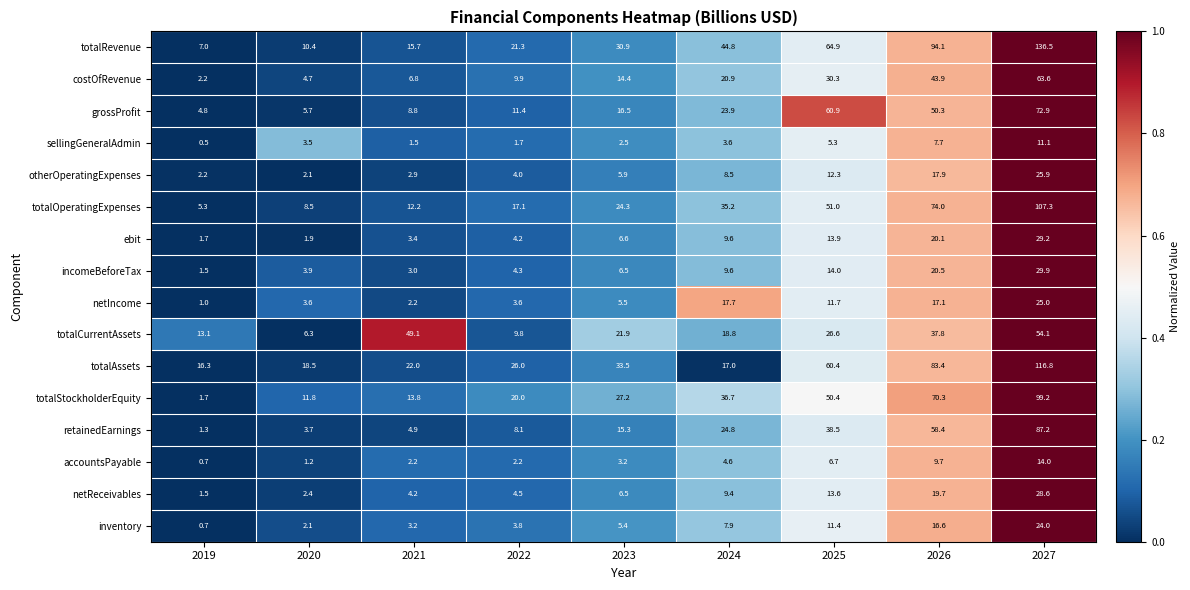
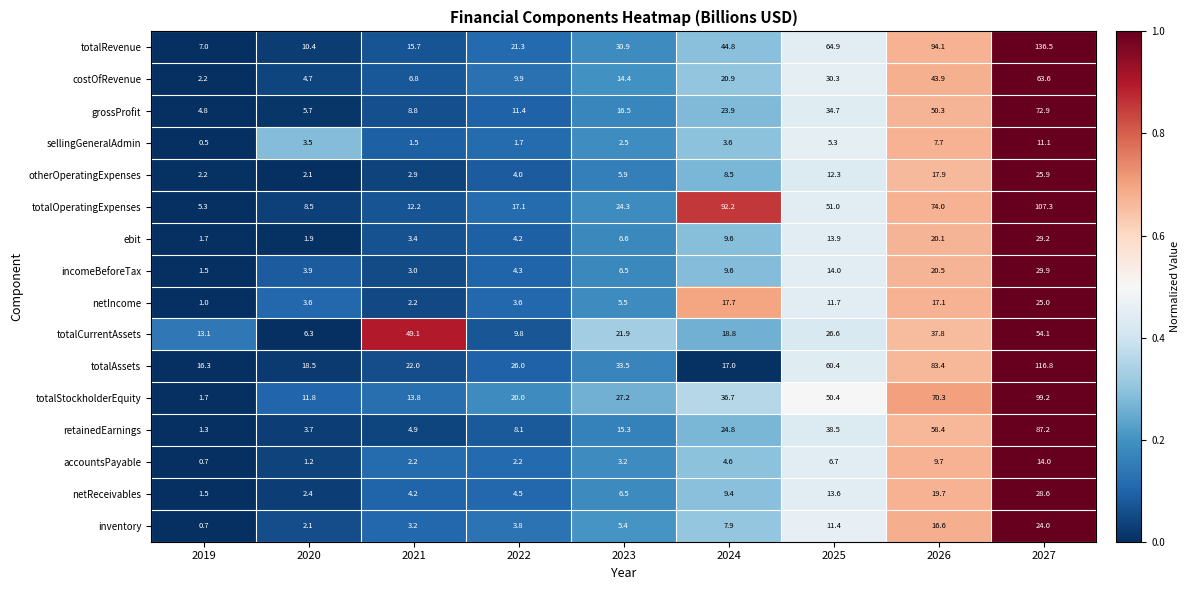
  {
    "totalRevenue": {
      "2019": 7.0,
      "2020": 10.4,
      "2021": 15.7,
      "2022": 21.3,
      "2023": 30.9,
      "2024": 44.8,
      "2025": 64.9,
      "2026": 94.1,
      "2027": 136.5
    },
    "costOfRevenue": {
      "2019": 2.2,
      "2020": 4.7,
      "2021": 6.8,
      "2022": 9.9,
      "2023": 14.4,
      "2024": 20.9,
      "2025": 30.3,
      "2026": 43.9,
      "2027": 63.6
    },
    "grossProfit": {
      "2019": 4.8,
      "2020": 5.7,
      "2021": 8.8,
      "2022": 11.4,
      "2023": 16.5,
      "2024": 23.9,
-     "2025": 60.9,
+     "2025": 34.7,
      "2026": 50.3,
      "2027": 72.9
    },
    "sellingGeneralAdmin": {
      "2019": 0.5,
      "2020": 3.5,
      "2021": 1.5,
      "2022": 1.7,
      "2023": 2.5,
      "2024": 3.6,
      "2025": 5.3,
      "2026": 7.7,
      "2027": 11.1
    },
    "otherOperatingExpenses": {
      "2019": 2.2,
      "2020": 2.1,
      "2021": 2.9,
      "2022": 4.0,
      "2023": 5.9,
      "2024": 8.5,
      "2025": 12.3,
      "2026": 17.9,
      "2027": 25.9
    },
    "totalOperatingExpenses": {
      "2019": 5.3,
      "2020": 8.5,
      "2021": 12.2,
      "2022": 17.1,
      "2023": 24.3,
-     "2024": 35.2,
+     "2024": 92.2,
      "2025": 51.0,
      "2026": 74.0,
      "2027": 107.3
    },
    "ebit": {
      "2019": 1.7,
      "2020": 1.9,
      "2021": 3.4,
      "2022": 4.2,
      "2023": 6.6,
      "2024": 9.6,
      "2025": 13.9,
      "2026": 20.1,
      "2027": 29.2
    },
    "incomeBeforeTax": {
      "2019": 1.5,
      "2020": 3.9,
      "2021": 3.0,
      "2022": 4.3,
      "2023": 6.5,
      "2024": 9.6,
      "2025": 14.0,
      "2026": 20.5,
      "2027": 29.9
    },
    "netIncome": {
      "2019": 1.0,
      "2020": 3.6,
      "2021": 2.2,
      "2022": 3.6,
      "2023": 5.5,
      "2024": 17.7,
      "2025": 11.7,
      "2026": 17.1,
      "2027": 25.0
    },
    "totalCurrentAssets": {
      "2019": 13.1,
      "2020": 6.3,
      "2021": 49.1,
      "2022": 9.8,
      "2023": 21.9,
      "2024": 18.8,
      "2025": 26.6,
      "2026": 37.8,
      "2027": 54.1
    },
    "totalAssets": {
      "2019": 16.3,
      "2020": 18.5,
      "2021": 22.0,
      "2022": 26.0,
      "2023": 33.5,
      "2024": 17.0,
      "2025": 60.4,
      "2026": 83.4,
      "2027": 116.8
    },
    "totalStockholderEquity": {
      "2019": 1.7,
      "2020": 11.8,
      "2021": 13.8,
      "2022": 20.0,
      "2023": 27.2,
      "2024": 36.7,
      "2025": 50.4,
      "2026": 70.3,
      "2027": 99.2
    },
    "retainedEarnings": {
      "2019": 1.3,
      "2020": 3.7,
      "2021": 4.9,
      "2022": 8.1,
      "2023": 15.3,
      "2024": 24.8,
      "2025": 38.5,
      "2026": 58.4,
      "2027": 87.2
    },
    "accountsPayable": {
      "2019": 0.7,
      "2020": 1.2,
      "2021": 2.2,
      "2022": 2.2,
      "2023": 3.2,
      "2024": 4.6,
      "2025": 6.7,
      "2026": 9.7,
      "2027": 14.0
    },
    "netReceivables": {
      "2019": 1.5,
      "2020": 2.4,
      "2021": 4.2,
      "2022": 4.5,
      "2023": 6.5,
      "2024": 9.4,
      "2025": 13.6,
      "2026": 19.7,
      "2027": 28.6
    },
    "inventory": {
      "2019": 0.7,
      "2020": 2.1,
      "2021": 3.2,
      "2022": 3.8,
      "2023": 5.4,
      "2024": 7.9,
      "2025": 11.4,
      "2026": 16.6,
      "2027": 24.0
    }
  }
